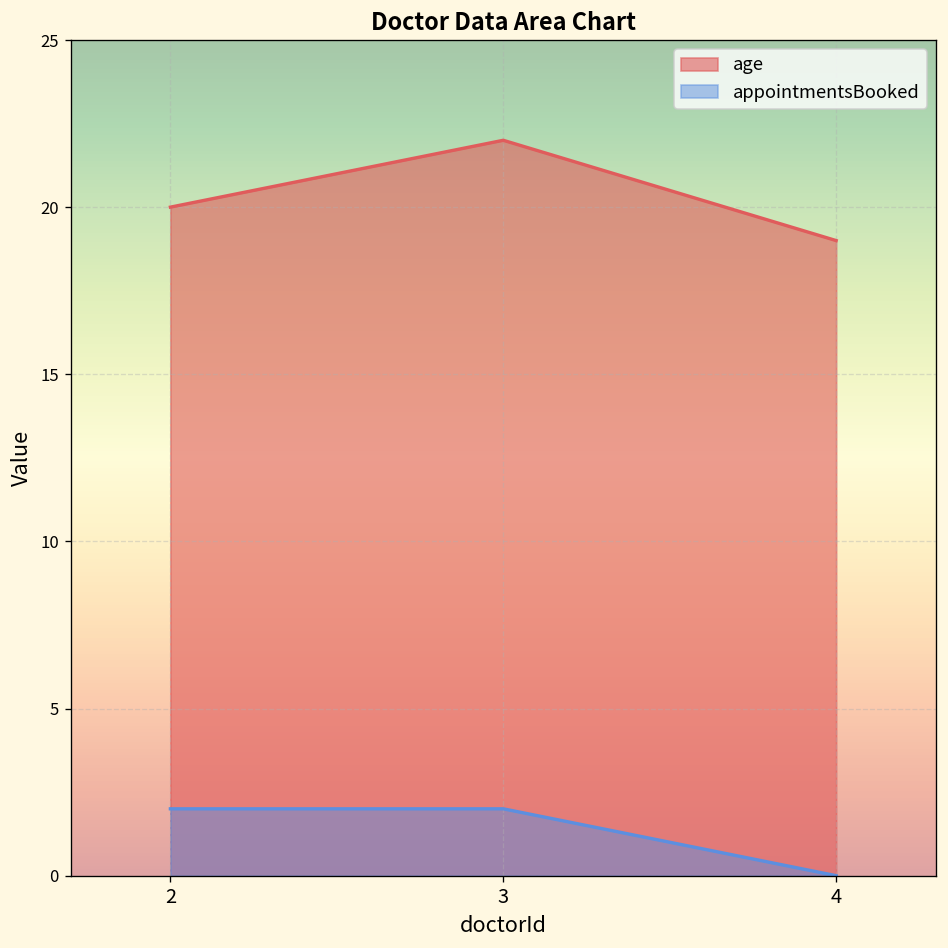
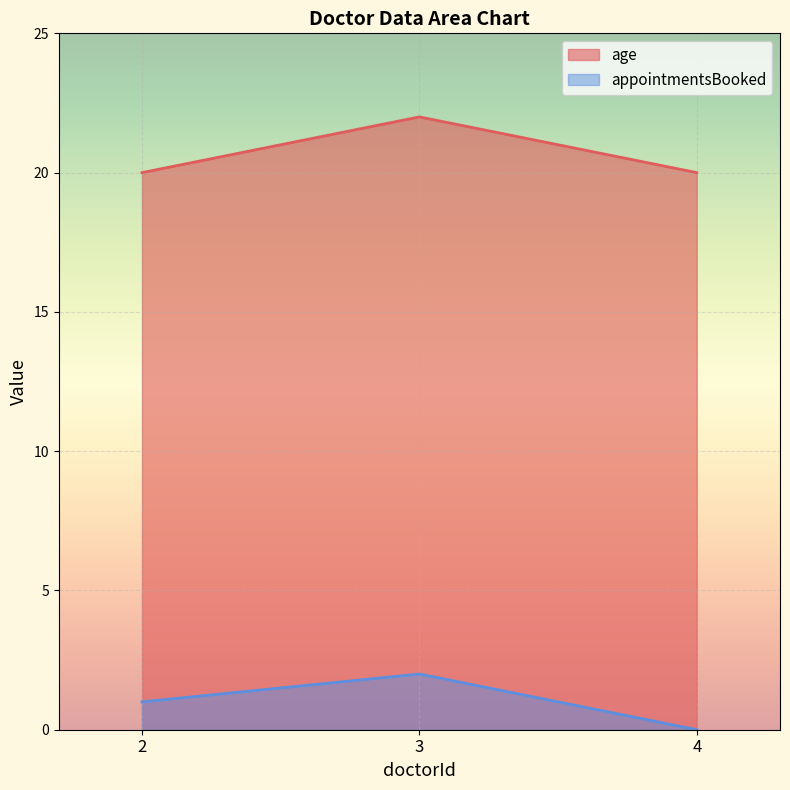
  {
    "age": {
      "2": 20,
      "3": 22,
-     "4": 19
+     "4": 20
    },
    "appointmentsBooked": {
-     "2": 2,
+     "2": 1,
      "3": 2,
      "4": 0
    }
  }
